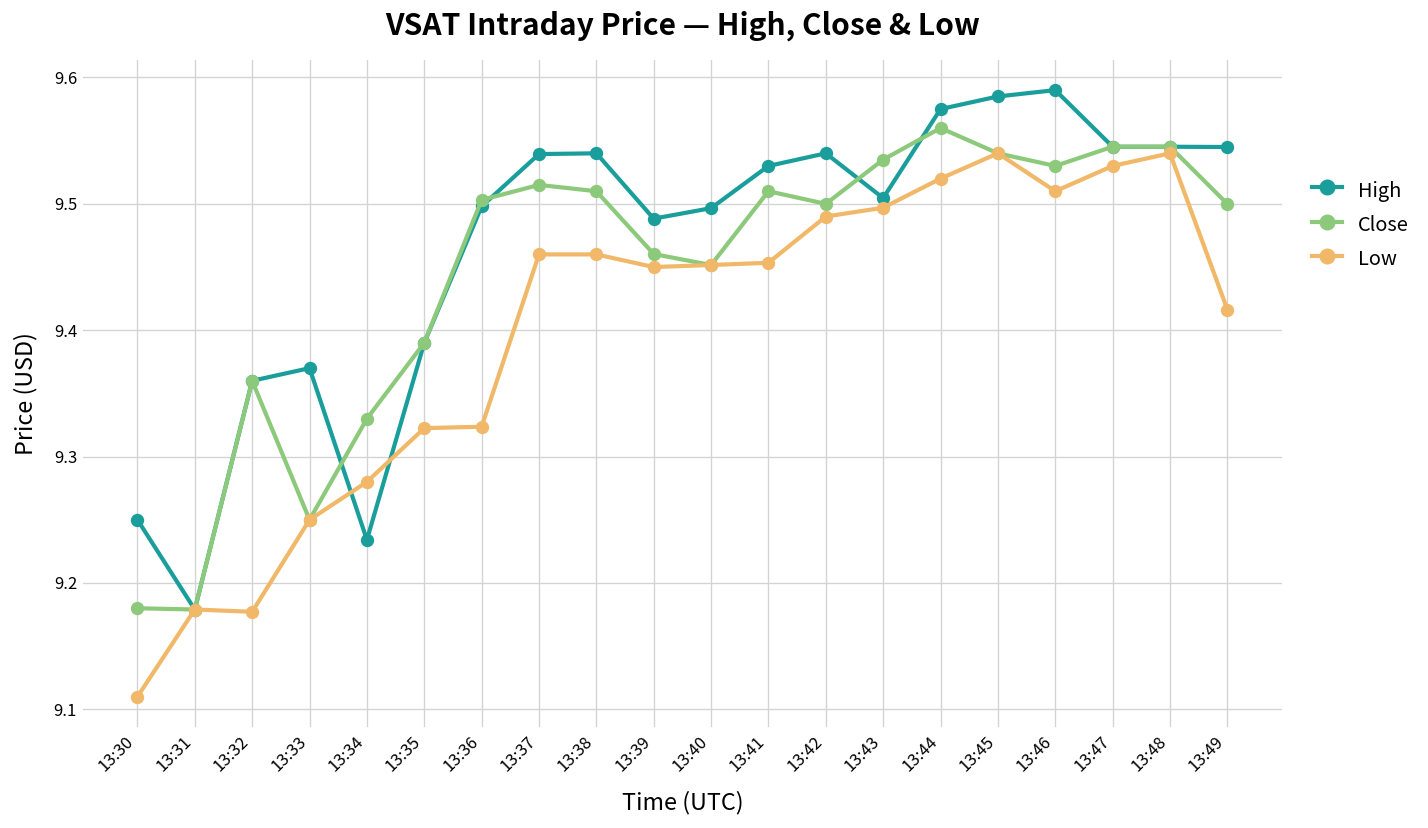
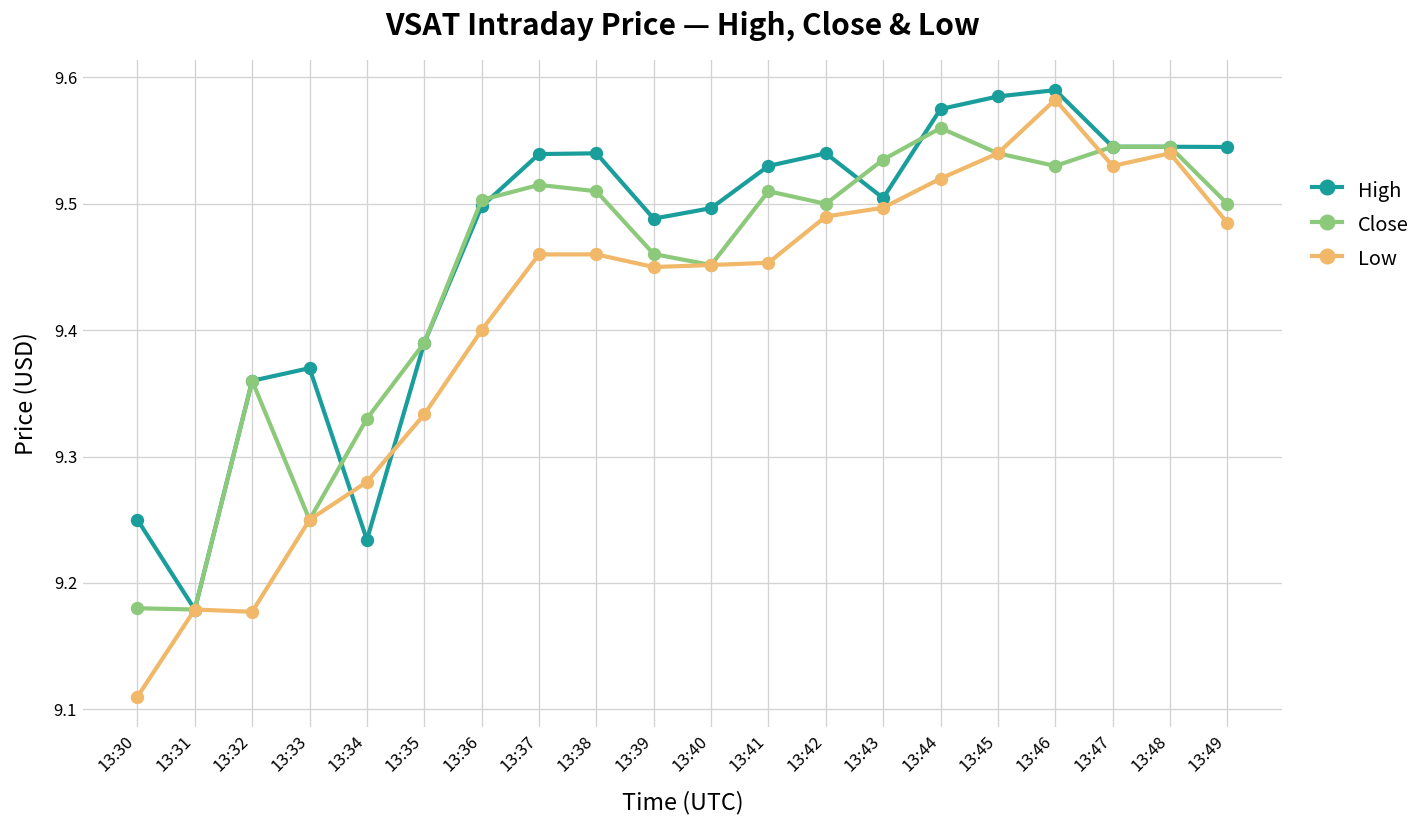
  {
    "High": {
      "13:30": 9.250,
      "13:33": 9.370,
      "13:34": 9.234,
      "13:36": 9.498,
      "13:37": 9.539,
      "13:38": 9.540,
      "13:39": 9.488,
      "13:40": 9.497,
      "13:41": 9.530,
      "13:42": 9.540,
      "13:43": 9.505,
      "13:44": 9.575,
      "13:45": 9.585,
      "13:46": 9.590,
      "13:49": 9.545
    },
    "Close": {
      "13:30": 9.180,
      "13:34": 9.330,
      "13:36": 9.503,
      "13:37": 9.515,
      "13:38": 9.510,
      "13:39": 9.460,
      "13:41": 9.510,
      "13:42": 9.500,
      "13:43": 9.535,
      "13:44": 9.560,
      "13:46": 9.530,
      "13:49": 9.500
    },
    "Low": {
      "13:30": 9.110,
      "13:32": 9.177,
      "13:34": 9.280,
-     "13:35": 9.323,
-     "13:36": 9.324,
+     "13:35": 9.333,
+     "13:36": 9.400,
      "13:37": 9.460,
      "13:38": 9.460,
      "13:39": 9.450,
      "13:41": 9.453,
      "13:42": 9.490,
      "13:43": 9.497,
      "13:44": 9.520,
-     "13:46": 9.510,
+     "13:46": 9.582,
      "13:47": 9.530,
      "13:48": 9.540,
-     "13:49": 9.416
+     "13:49": 9.485
    }
  }
